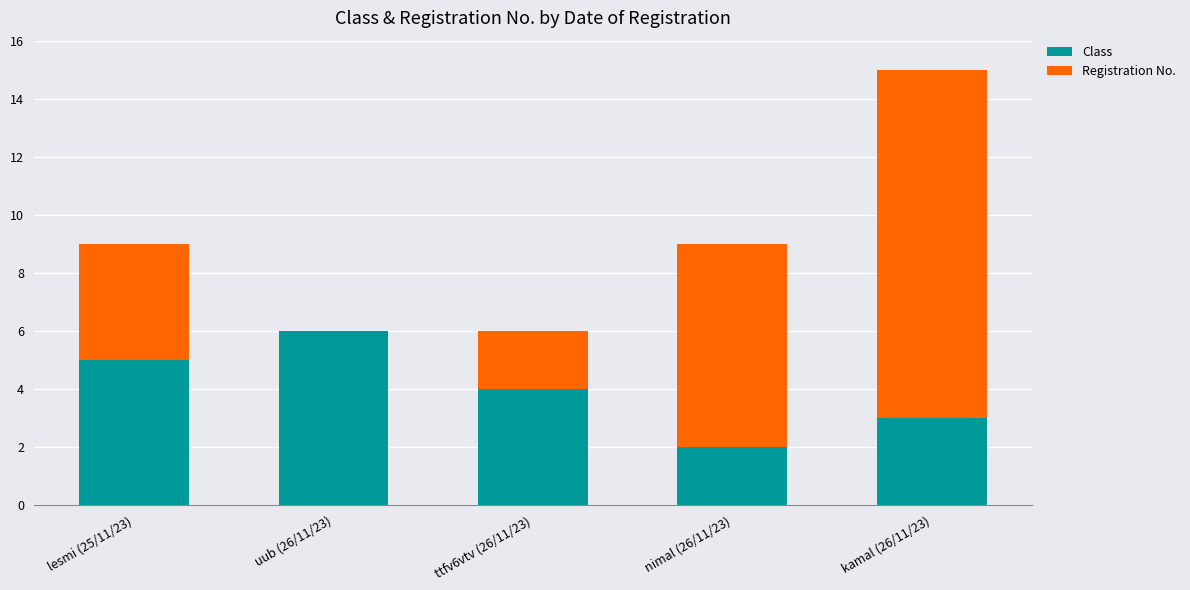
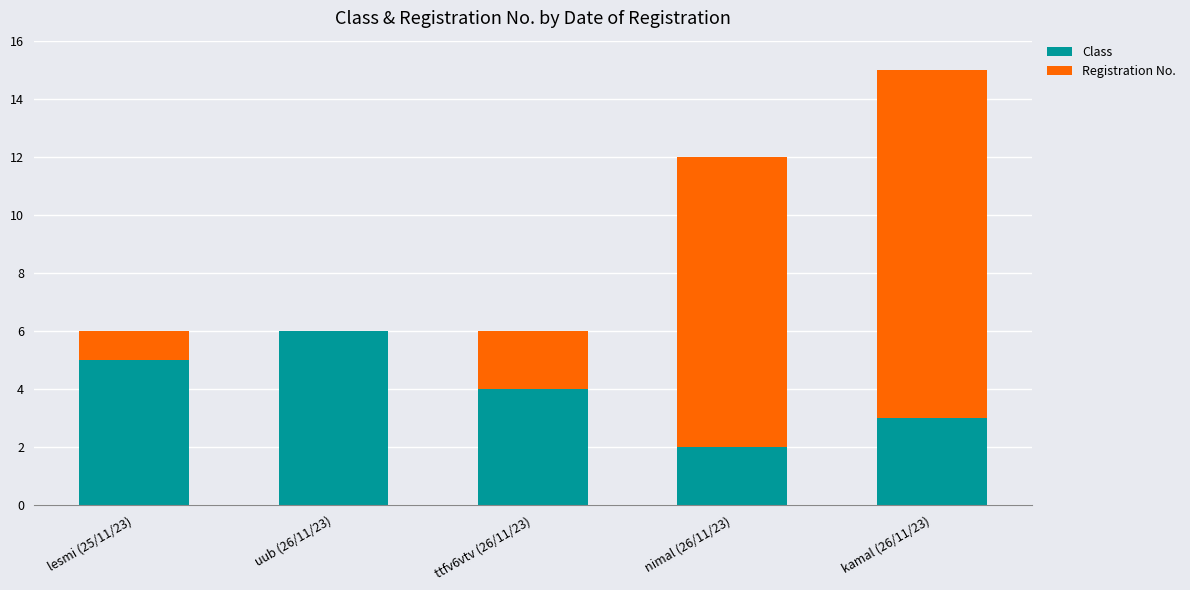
  {
    "Class": {
      "lesmi (25/11/23)": 5,
      "uub (26/11/23)": 6,
      "ttfv6vtv (26/11/23)": 4,
      "nimal (26/11/23)": 2,
      "kamal (26/11/23)": 3
    },
    "Registration No.": {
-     "lesmi (25/11/23)": 4,
+     "lesmi (25/11/23)": 1,
      "uub (26/11/23)": 0,
      "ttfv6vtv (26/11/23)": 2,
-     "nimal (26/11/23)": 7,
+     "nimal (26/11/23)": 10,
      "kamal (26/11/23)": 12
    }
  }
